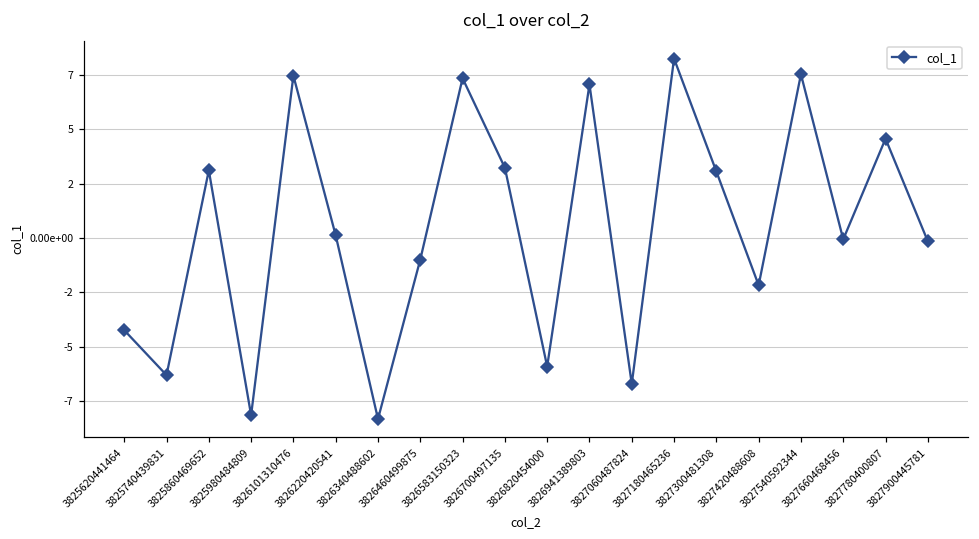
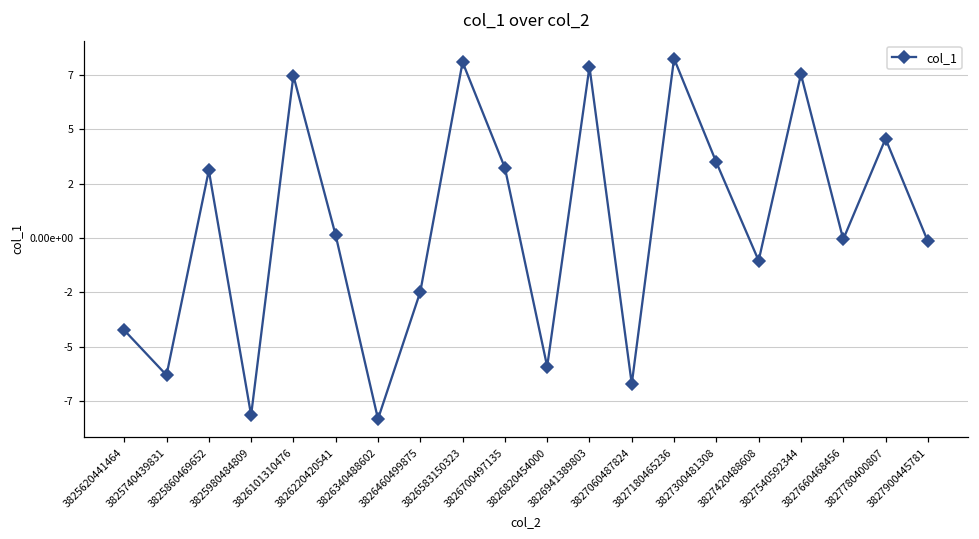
  {
    "3825620441464": -4.0,
    "3825740439831": -5.9,
    "3825860469652": 2.9,
    "3825980484809": -7.6,
    "3826101310476": 7.0,
    "3826220420541": 0.1,
    "3826340488602": -7.8,
-   "3826460499875": -0.9,
-   "3826583150323": 6.9,
+   "3826460499875": -2.3,
+   "3826583150323": 7.6,
    "3826700497135": 3.0,
    "3826820454000": -5.5,
-   "3826941389803": 6.6,
+   "3826941389803": 7.4,
    "3827060487824": -6.3,
    "3827180465236": 7.7,
-   "3827300481308": 2.9,
-   "3827420488608": -2.0,
+   "3827300481308": 3.2,
+   "3827420488608": -1.0,
    "3827540592344": 7.0,
    "3827660468456": -0.1,
    "3827780400807": 4.3,
    "3827900445781": -0.1
  }
